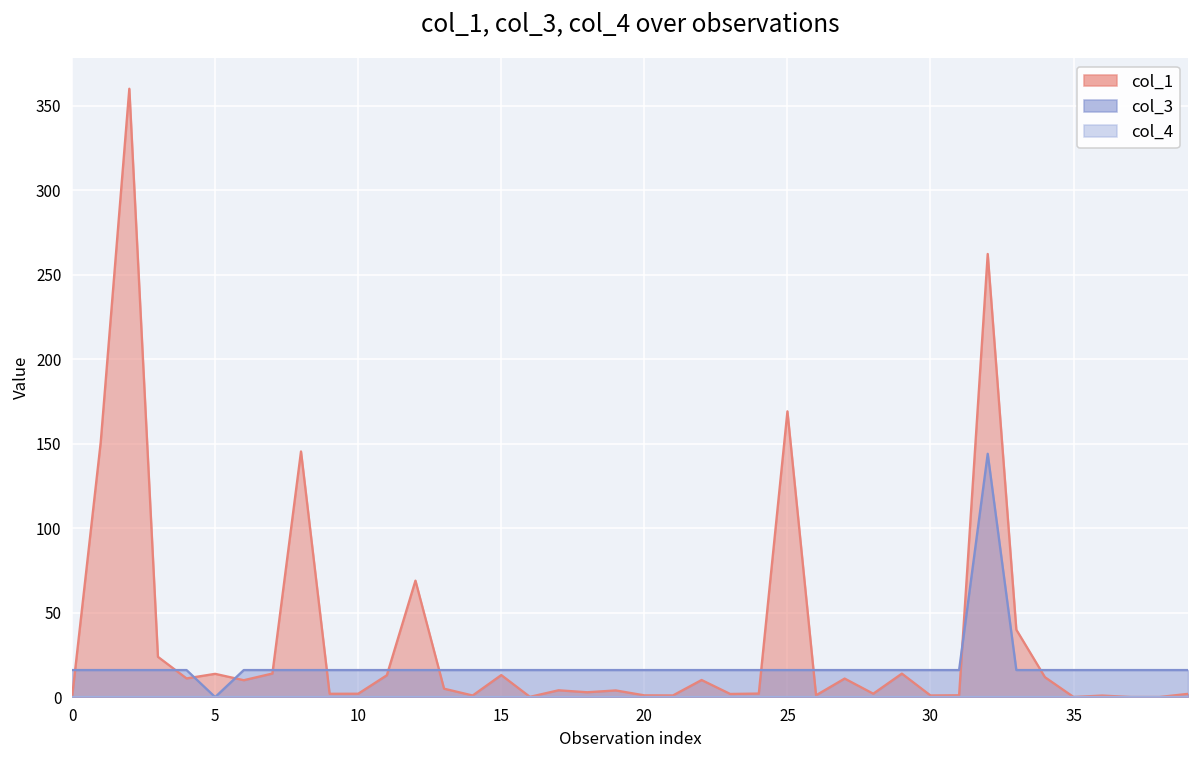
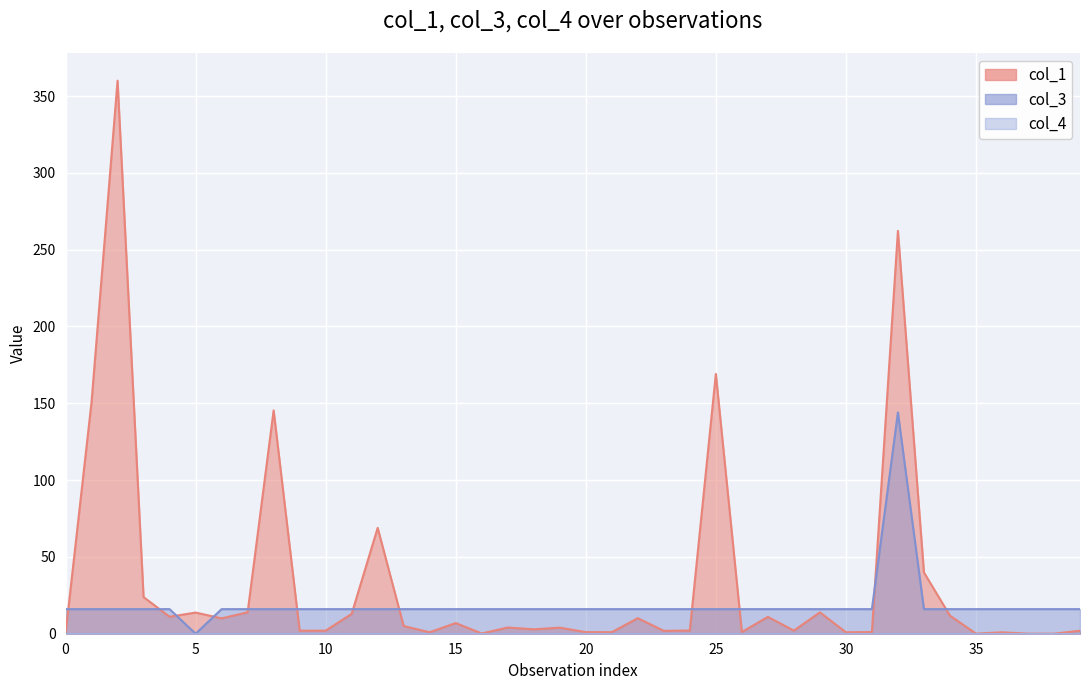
  {
    "col_1": {
      "5": 14,
      "10": 2,
-     "15": 13,
+     "15": 7,
      "25": 169
    }
  }
